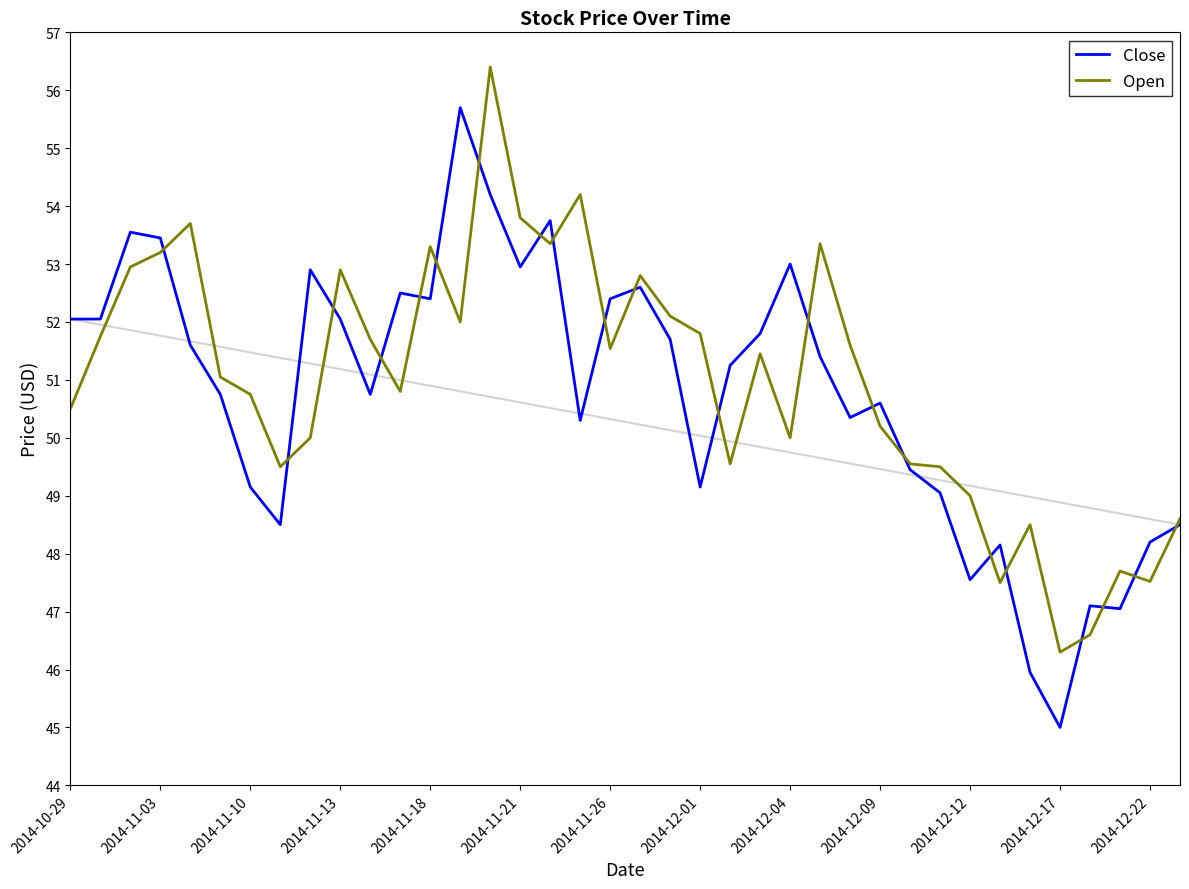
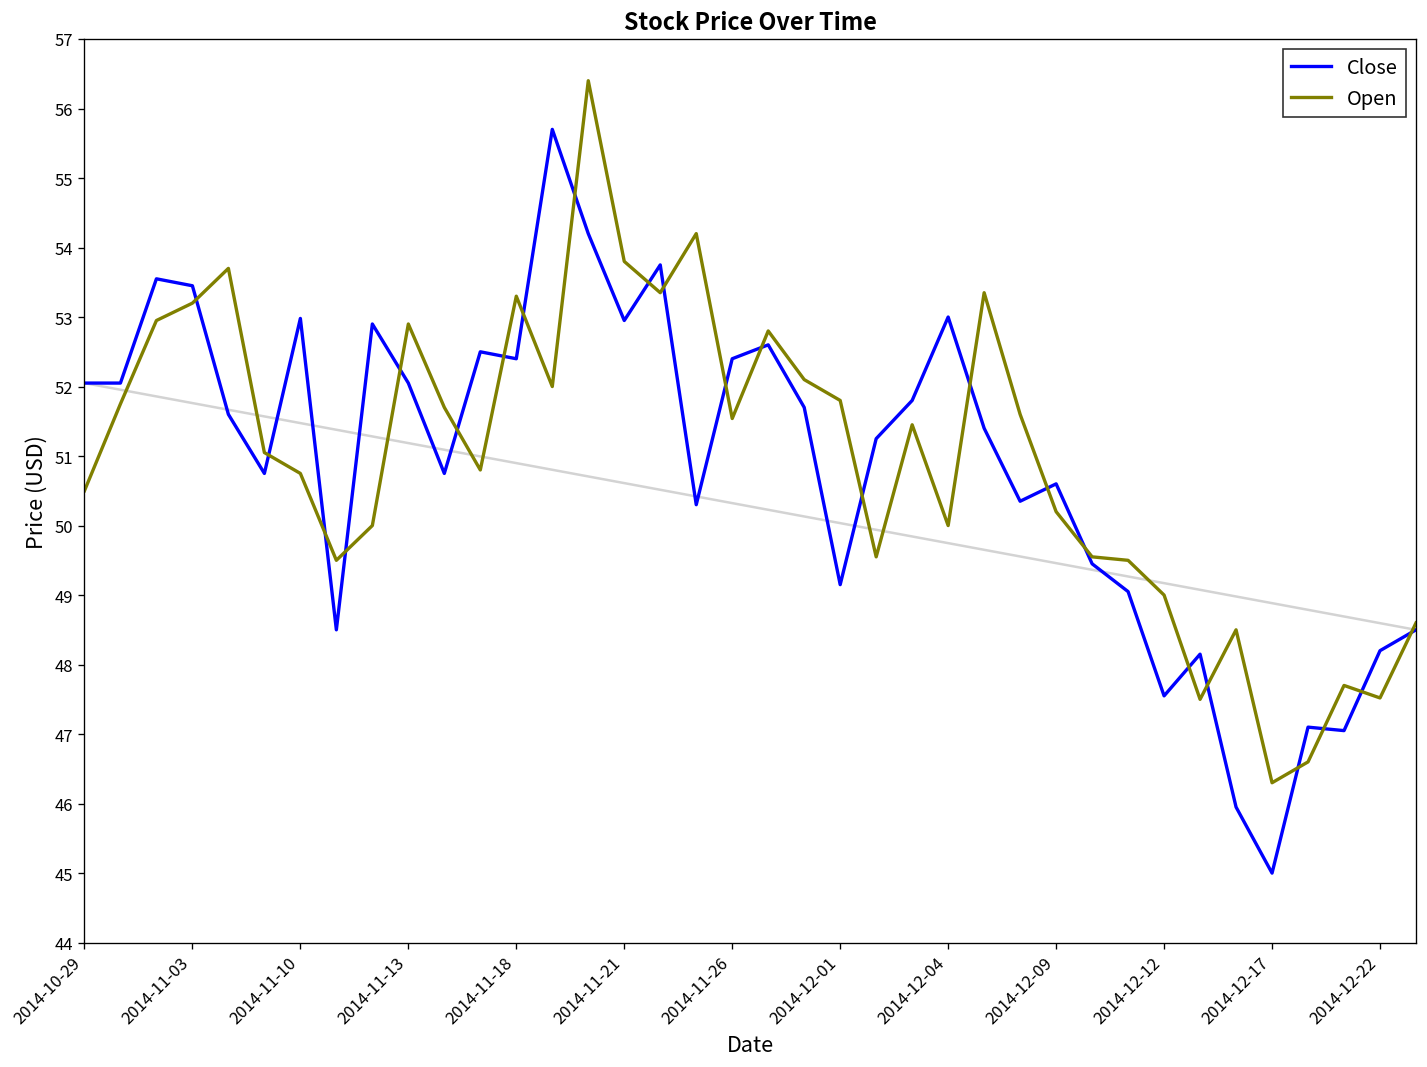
  {
    "Close": {
      "2014-11-03": 53.5,
-     "2014-11-10": 49.2,
+     "2014-11-10": 53.0,
      "2014-11-13": 52.1,
      "2014-11-18": 52.4,
      "2014-11-21": 53.0,
      "2014-11-26": 52.4,
      "2014-12-01": 49.2,
      "2014-12-04": 53.0,
      "2014-12-09": 50.6,
      "2014-12-12": 47.6,
      "2014-12-17": 45.0,
      "2014-12-22": 48.2
    },
    "Open": {
      "2014-10-29": 50.5,
      "2014-11-03": 53.2,
      "2014-11-10": 50.8,
      "2014-11-13": 52.9,
      "2014-11-18": 53.3,
      "2014-11-21": 53.8,
      "2014-11-26": 51.5,
      "2014-12-01": 51.8,
      "2014-12-04": 50.0,
      "2014-12-09": 50.2,
      "2014-12-12": 49.0,
      "2014-12-17": 46.3,
      "2014-12-22": 47.5
    }
  }
